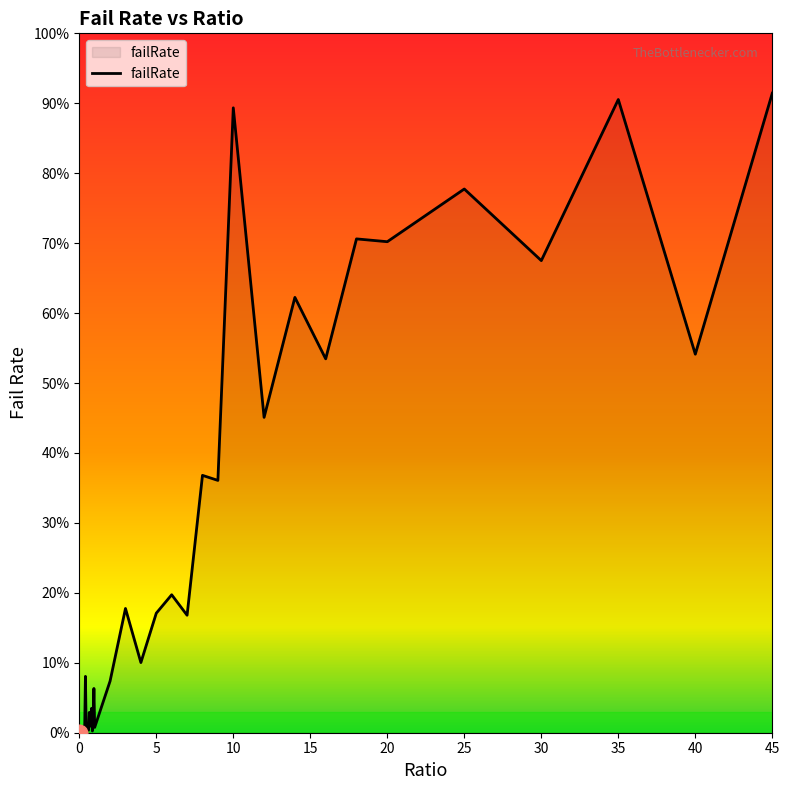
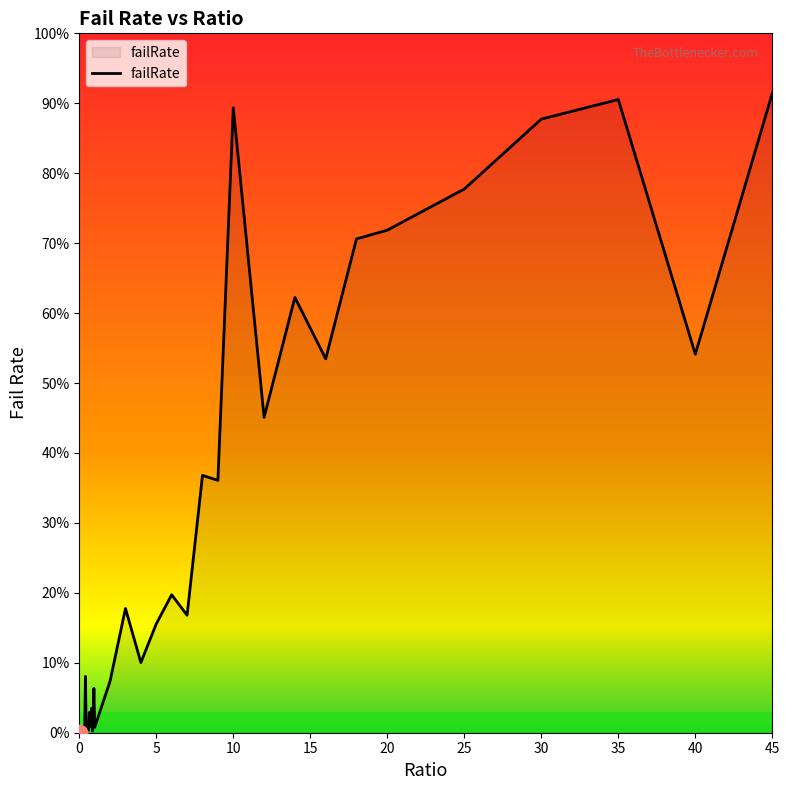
  {
    "failRate": {
-     "5": "17%",
+     "5": "16%",
      "10": "89%",
-     "20": "70%",
+     "20": "72%",
      "25": "78%",
-     "30": "68%",
+     "30": "88%",
      "35": "91%",
      "40": "54%",
      "45": "91%"
    }
  }
